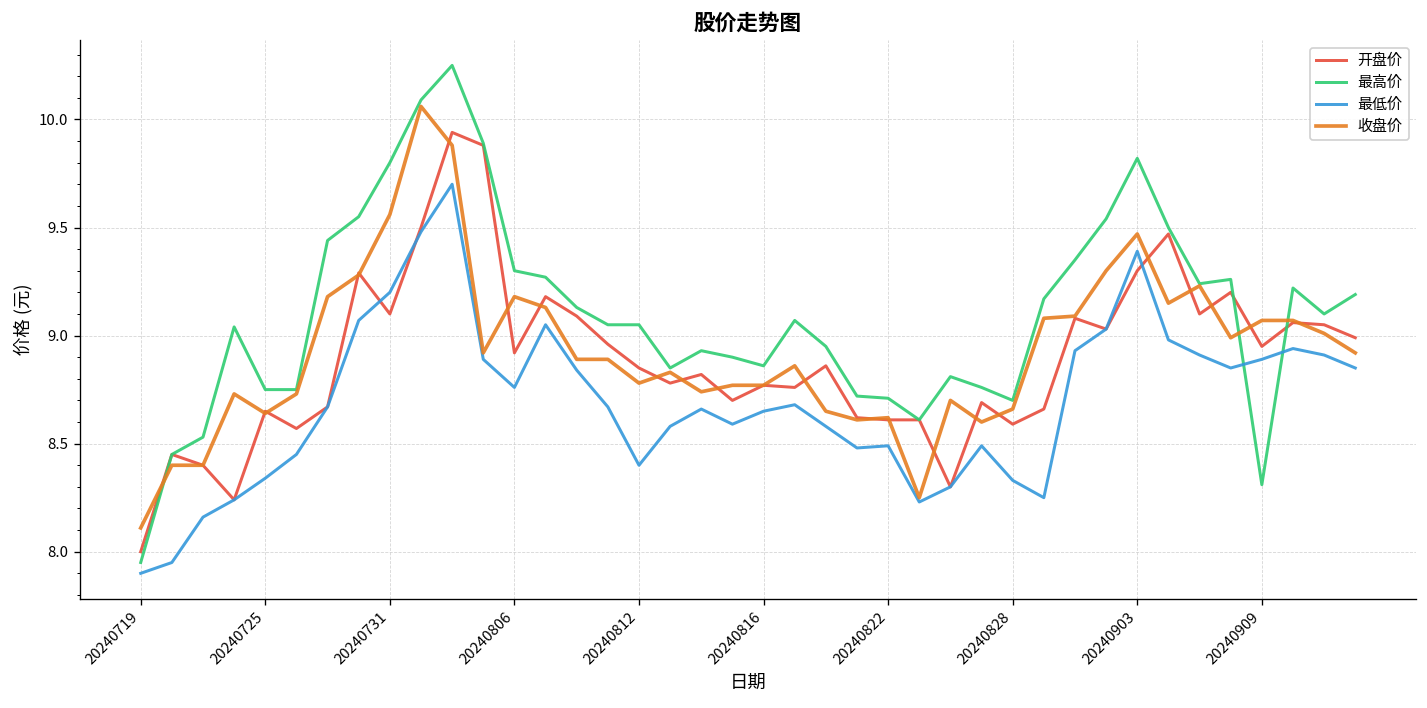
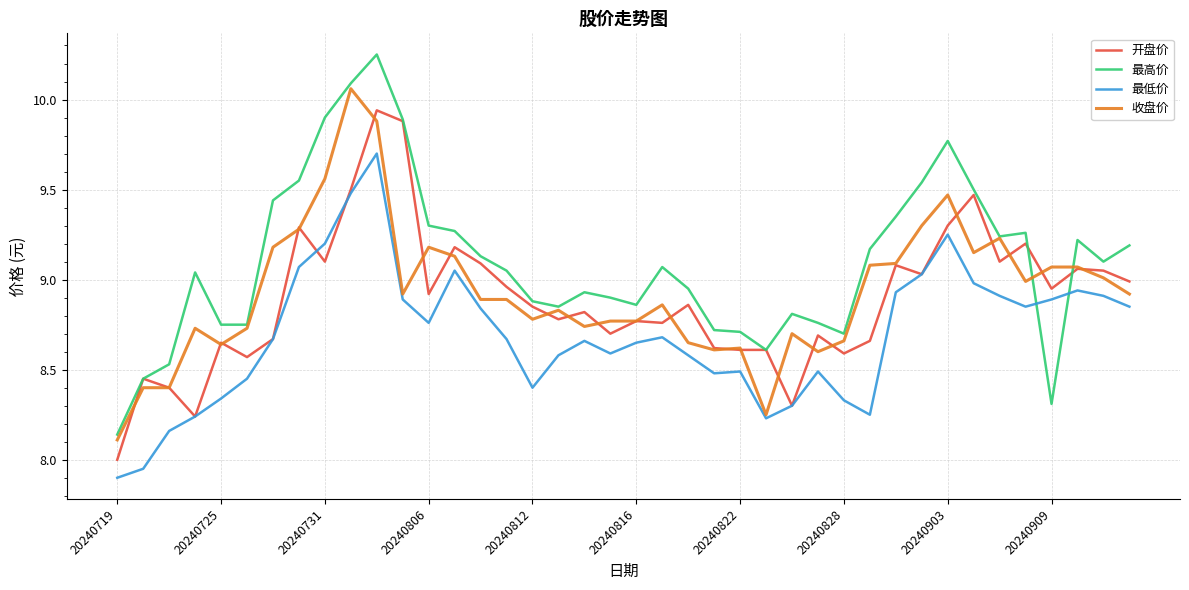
  {
    "最高价": {
-     "20240719": 7.95,
+     "20240719": 8.14,
      "20240725": 8.75,
-     "20240731": 9.8,
+     "20240731": 9.9,
      "20240806": 9.30,
-     "20240812": 9.05,
+     "20240812": 8.88,
      "20240816": 8.86,
      "20240822": 8.71,
      "20240828": 8.70,
-     "20240903": 9.82,
+     "20240903": 9.77,
      "20240909": 8.31
    },
    "最低价": {
      "20240719": 7.90,
      "20240725": 8.34,
      "20240731": 9.20,
      "20240806": 8.76,
      "20240812": 8.40,
      "20240816": 8.65,
      "20240822": 8.49,
      "20240828": 8.33,
-     "20240903": 9.39,
+     "20240903": 9.25,
      "20240909": 8.89
    }
  }
